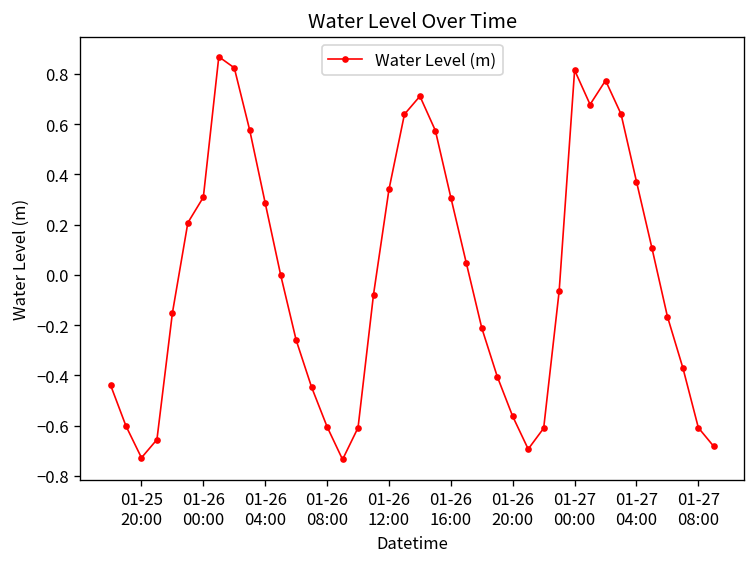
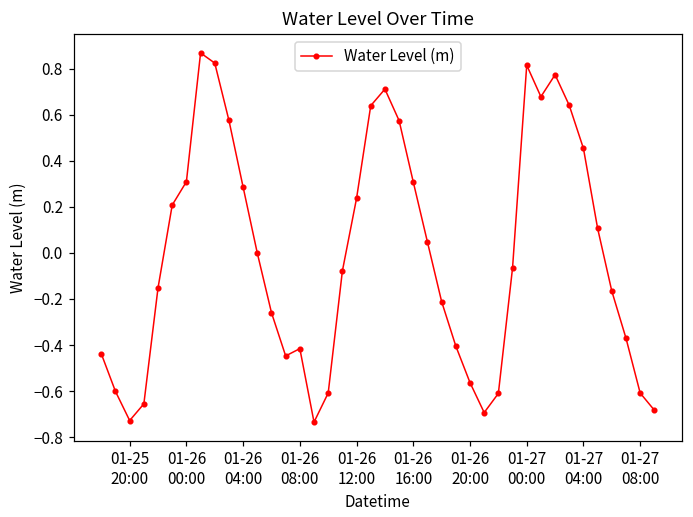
  {
    "01-25 20:00": -0.73,
    "01-26 00:00": 0.31,
    "01-26 04:00": 0.29,
-   "01-26 08:00": -0.60,
-   "01-26 12:00": 0.34,
+   "01-26 08:00": -0.42,
+   "01-26 12:00": 0.24,
    "01-26 16:00": 0.31,
    "01-26 20:00": -0.56,
    "01-27 00:00": 0.81,
-   "01-27 04:00": 0.37,
+   "01-27 04:00": 0.45,
    "01-27 08:00": -0.61
  }
